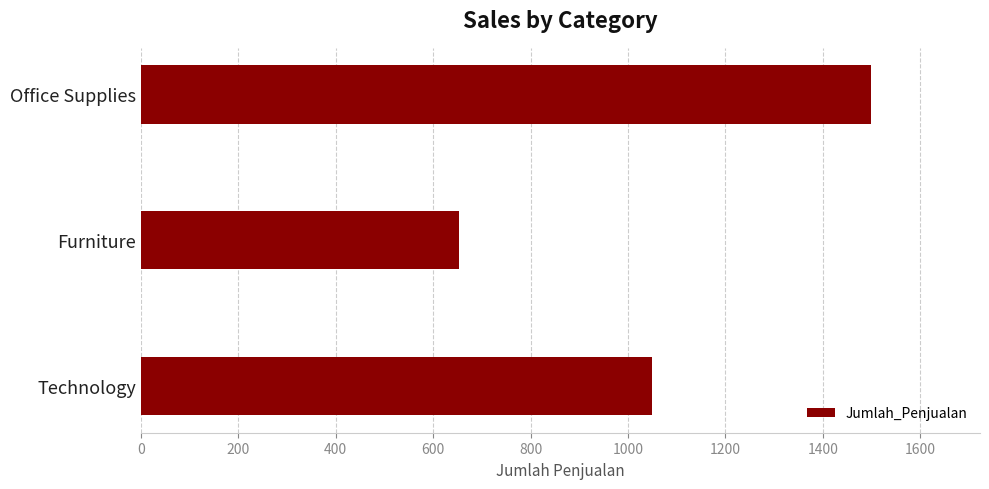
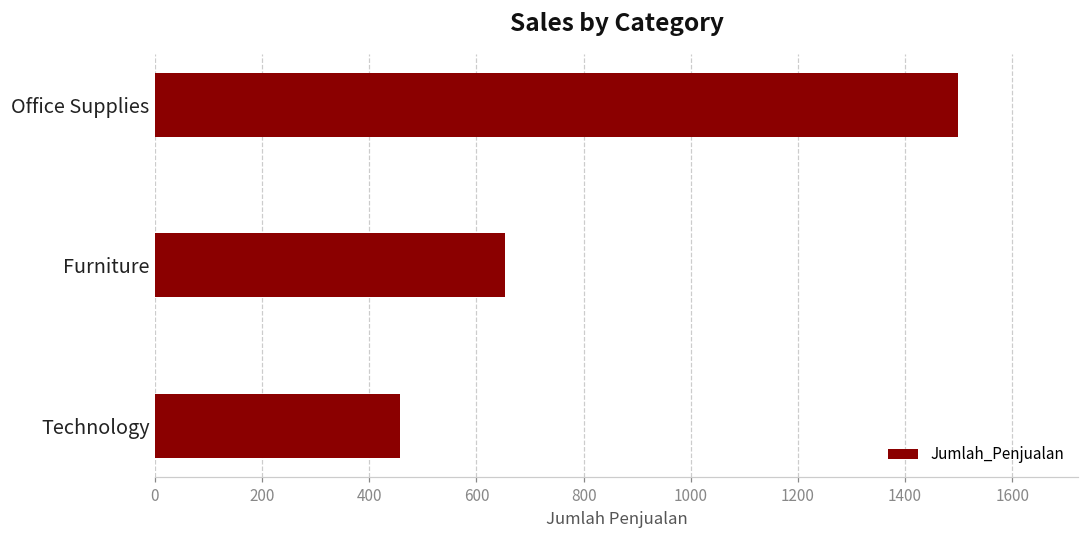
  {
    "Office Supplies": 1500,
    "Furniture": 650,
-   "Technology": 1050
+   "Technology": 460
  }
